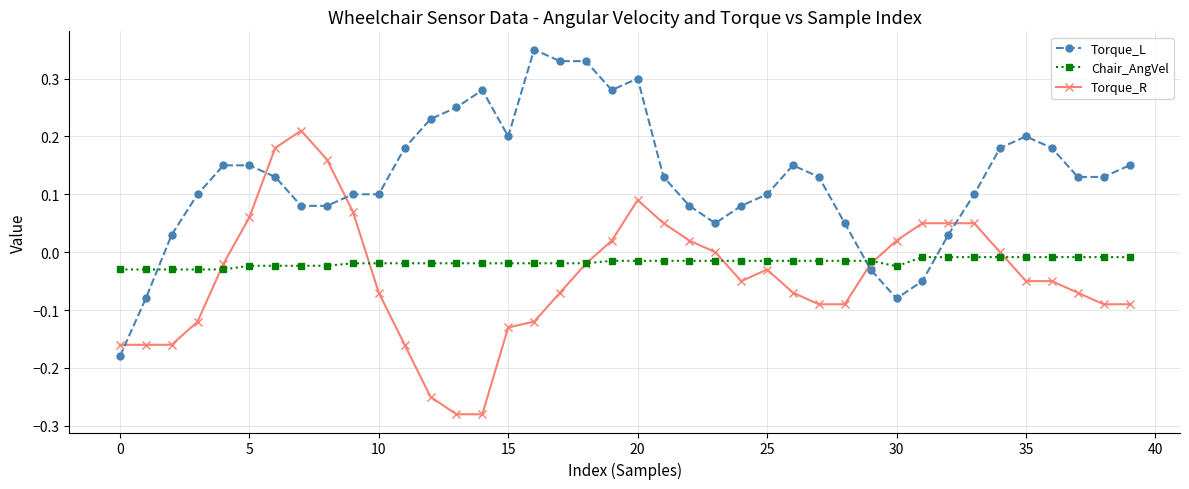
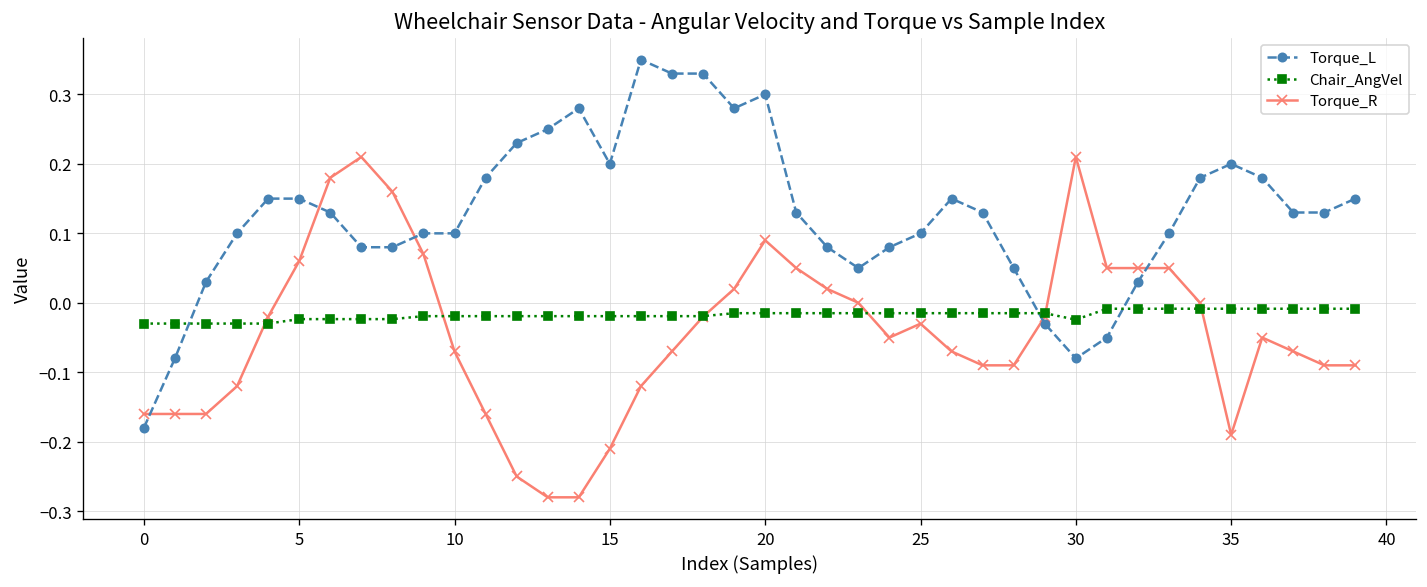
  {
    "Torque_L": {
      "0": -0.18,
      "5": 0.15,
      "10": 0.10,
      "15": 0.20,
      "20": 0.30,
      "25": 0.10,
      "30": -0.08,
      "35": 0.20
    },
    "Chair_AngVel": {
      "0": -0.03,
      "5": -0.02,
      "10": -0.02,
      "15": -0.02,
      "20": -0.01,
      "25": -0.01,
      "30": -0.02,
      "35": -0.01
    },
    "Torque_R": {
      "0": -0.16,
      "5": 0.06,
      "10": -0.07,
-     "15": -0.13,
+     "15": -0.21,
      "20": 0.09,
      "25": -0.03,
-     "30": 0.02,
-     "35": -0.05
+     "30": 0.21,
+     "35": -0.19
    }
  }
